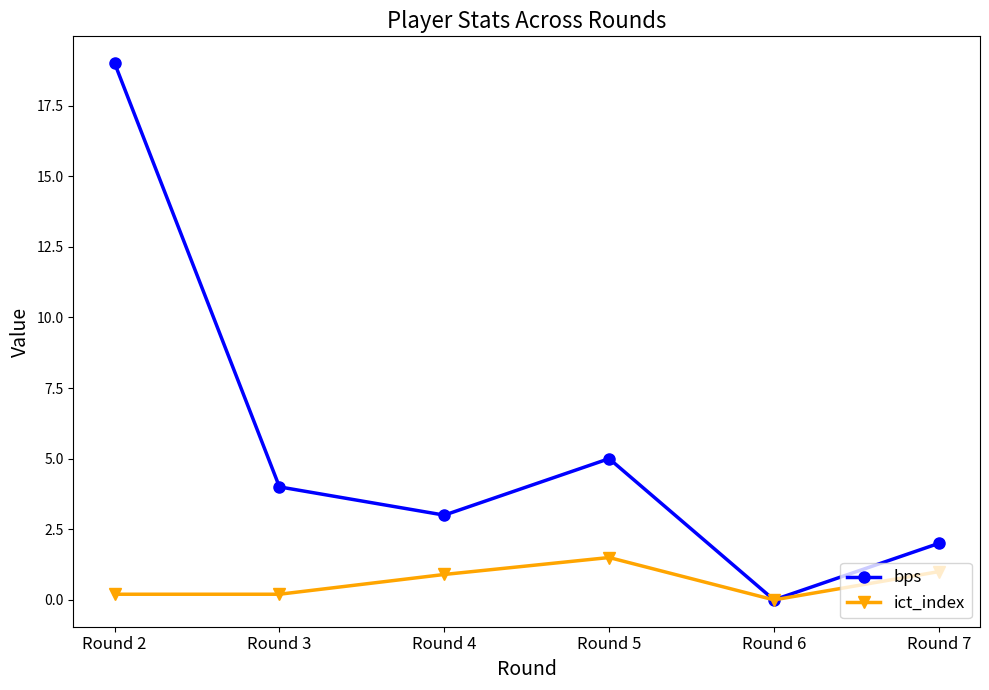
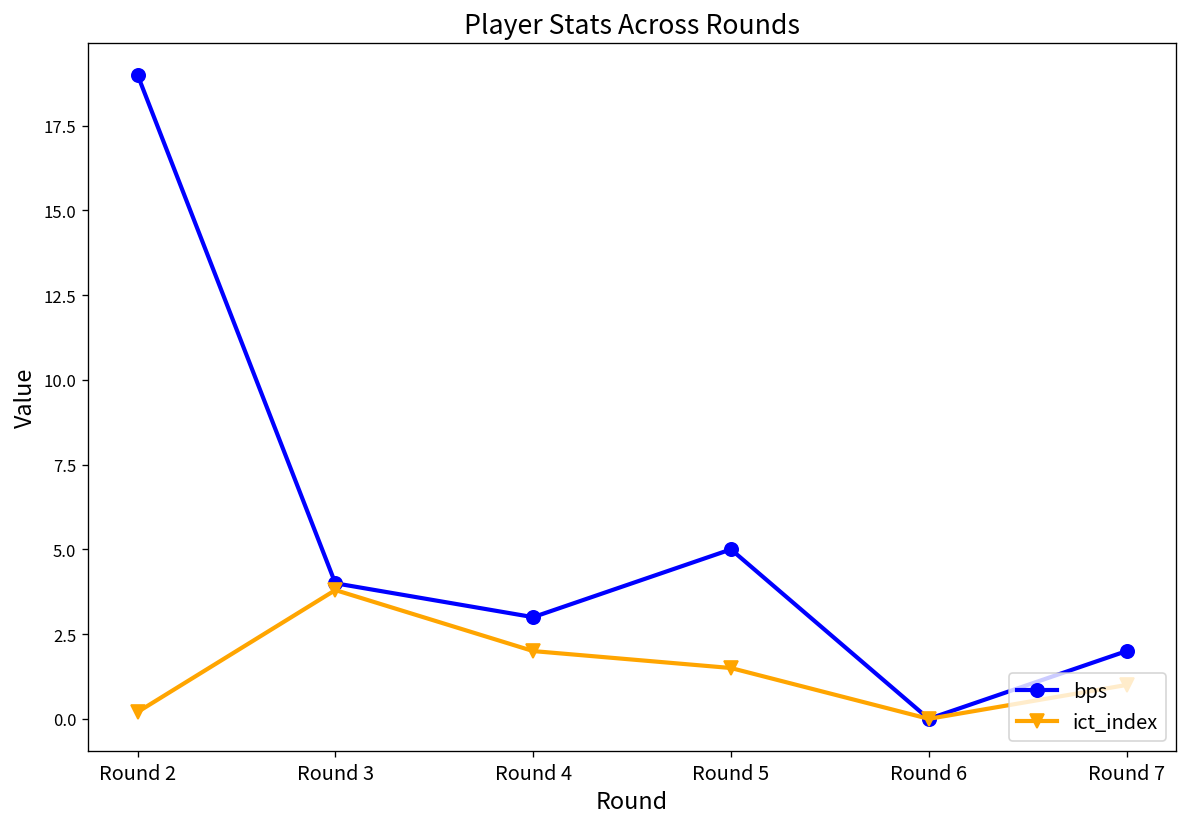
  {
    "bps": {
      "Round 2": 19.0,
      "Round 3": 4.0,
      "Round 4": 3.0,
      "Round 5": 5.0,
      "Round 7": 2.0
    },
    "ict_index": {
      "Round 2": 0.2,
-     "Round 3": 0.2,
-     "Round 4": 0.9,
+     "Round 3": 3.8,
+     "Round 4": 2.0,
      "Round 5": 1.5
    }
  }
